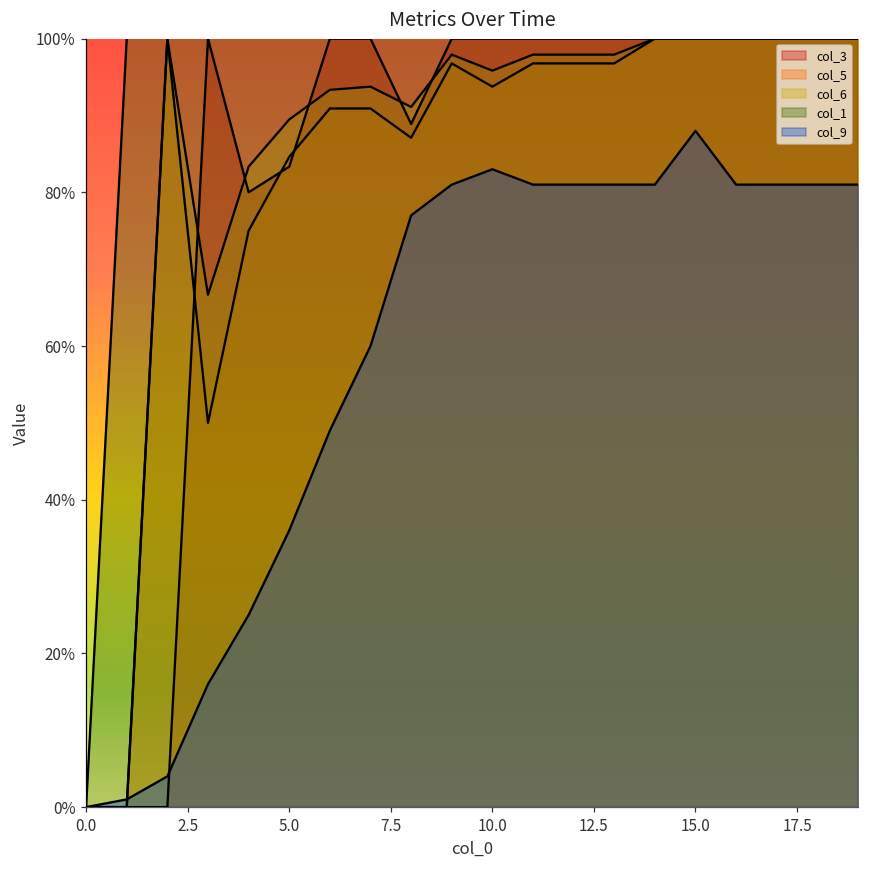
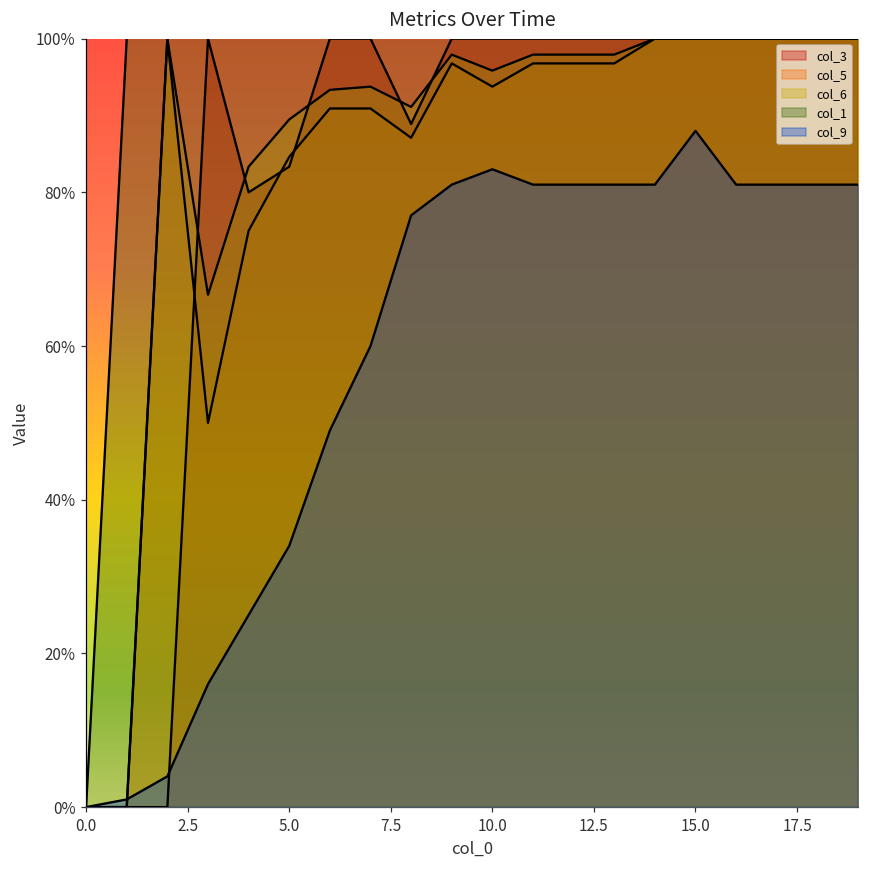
  {
    "col_9": {
-     "5.0": "36%",
+     "5.0": "34%",
      "10.0": "83%",
      "15.0": "88%"
    }
  }
